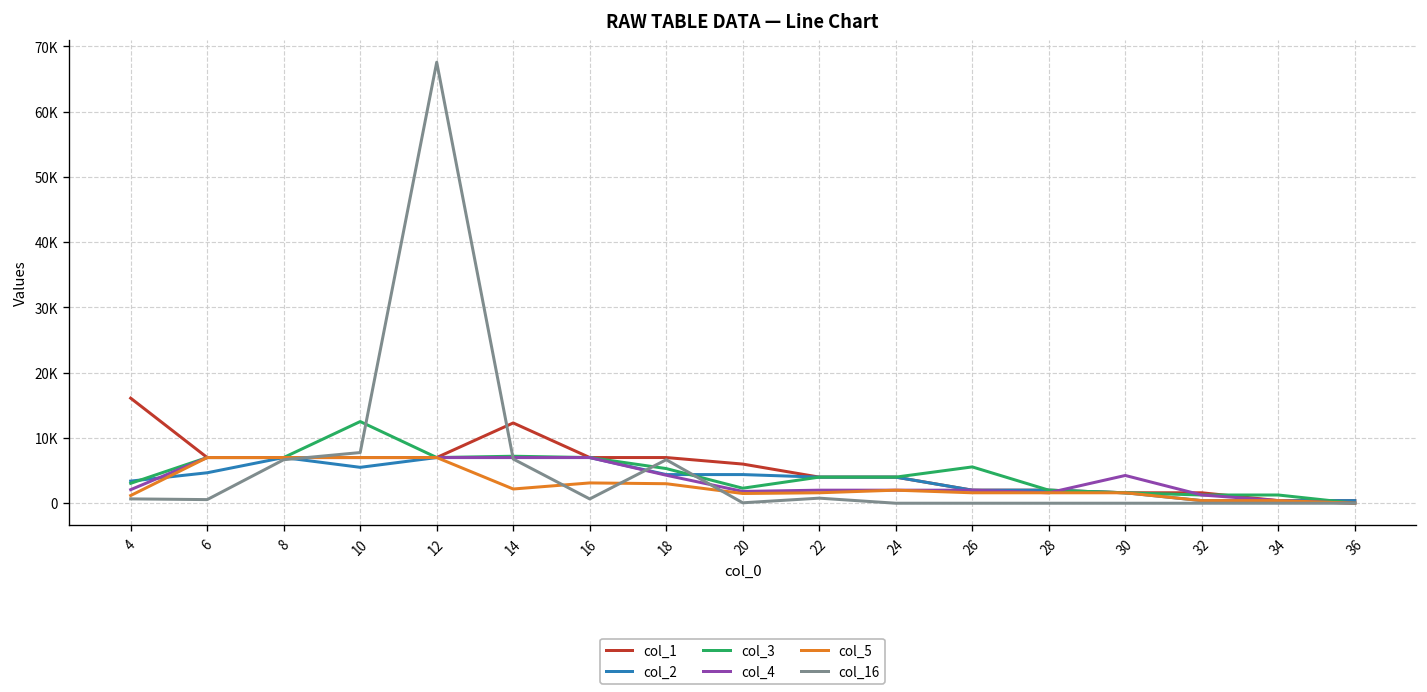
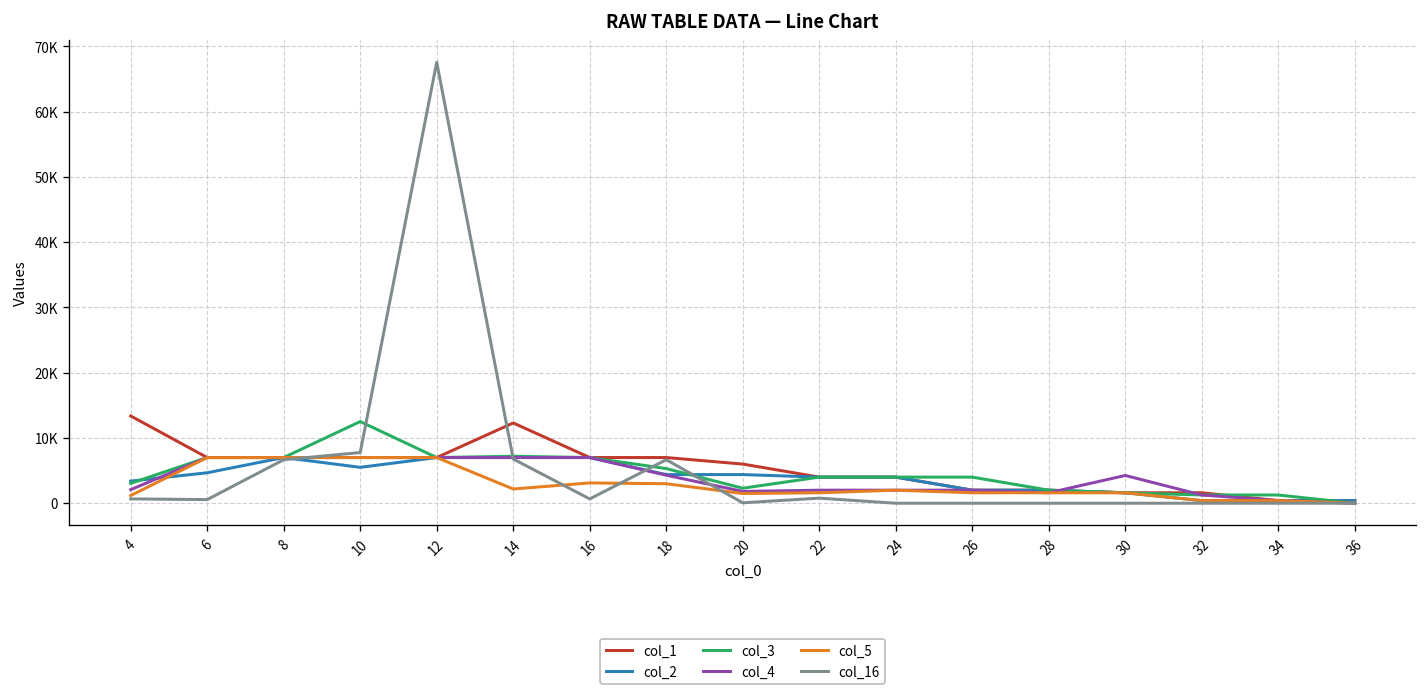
  {
    "col_1": {
-     "4": 16000,
+     "4": 13000,
      "14": 12000,
      "20": 6000
    },
    "col_2": {
      "6": 5000,
      "10": 6000,
      "20": 4000
    },
    "col_3": {
      "10": 13000,
      "18": 5000,
      "20": 2000,
-     "26": 6000,
+     "26": 4000,
      "34": 1000
    },
    "col_4": {
      "4": 2000,
      "30": 4000
    },
    "col_5": {
      "4": 1000,
      "14": 2000,
      "16": 3000,
      "18": 3000
    },
    "col_16": {
      "4": 1000,
      "6": 1000,
      "10": 8000,
      "12": 68000,
      "16": 1000,
      "20": 0,
      "22": 1000,
      "24": 0,
      "26": 0,
      "28": 0,
      "30": 0
    }
  }
